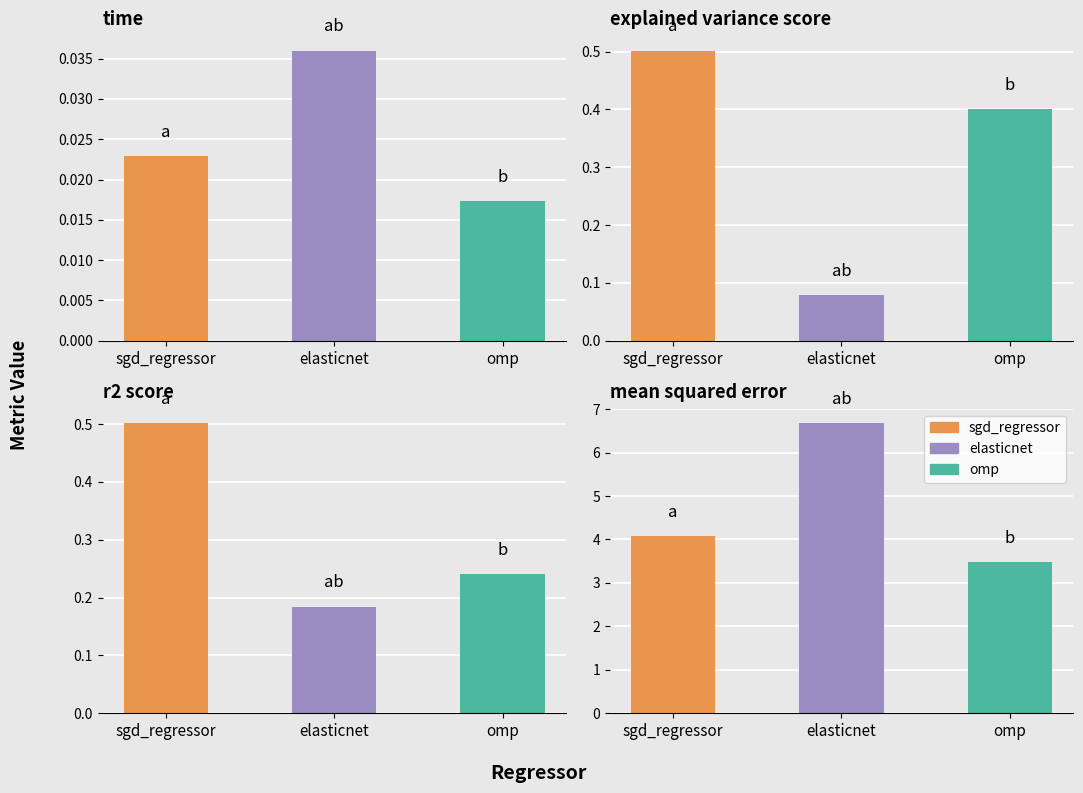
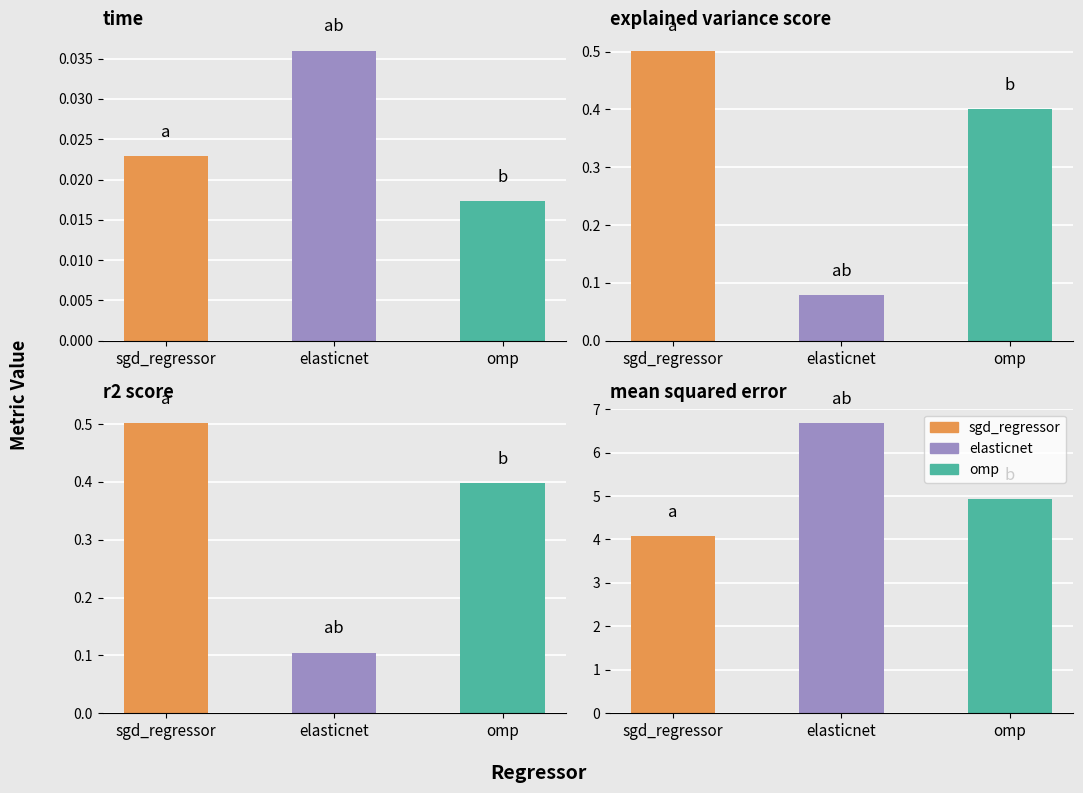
  {
    "time": {
      "sgd_regressor": 0.023,
      "elasticnet": 0.036,
      "omp": 0.017
    },
    "explained variance score": {
      "sgd_regressor": 0.50,
      "elasticnet": 0.08,
      "omp": 0.40
    },
    "r2 score": {
      "sgd_regressor": 0.50,
-     "elasticnet": 0.18,
-     "omp": 0.24
+     "elasticnet": 0.10,
+     "omp": 0.40
    },
    "mean squared error": {
      "sgd_regressor": 4.1,
      "elasticnet": 6.7,
-     "omp": 3.5
+     "omp": 4.9
    }
  }
